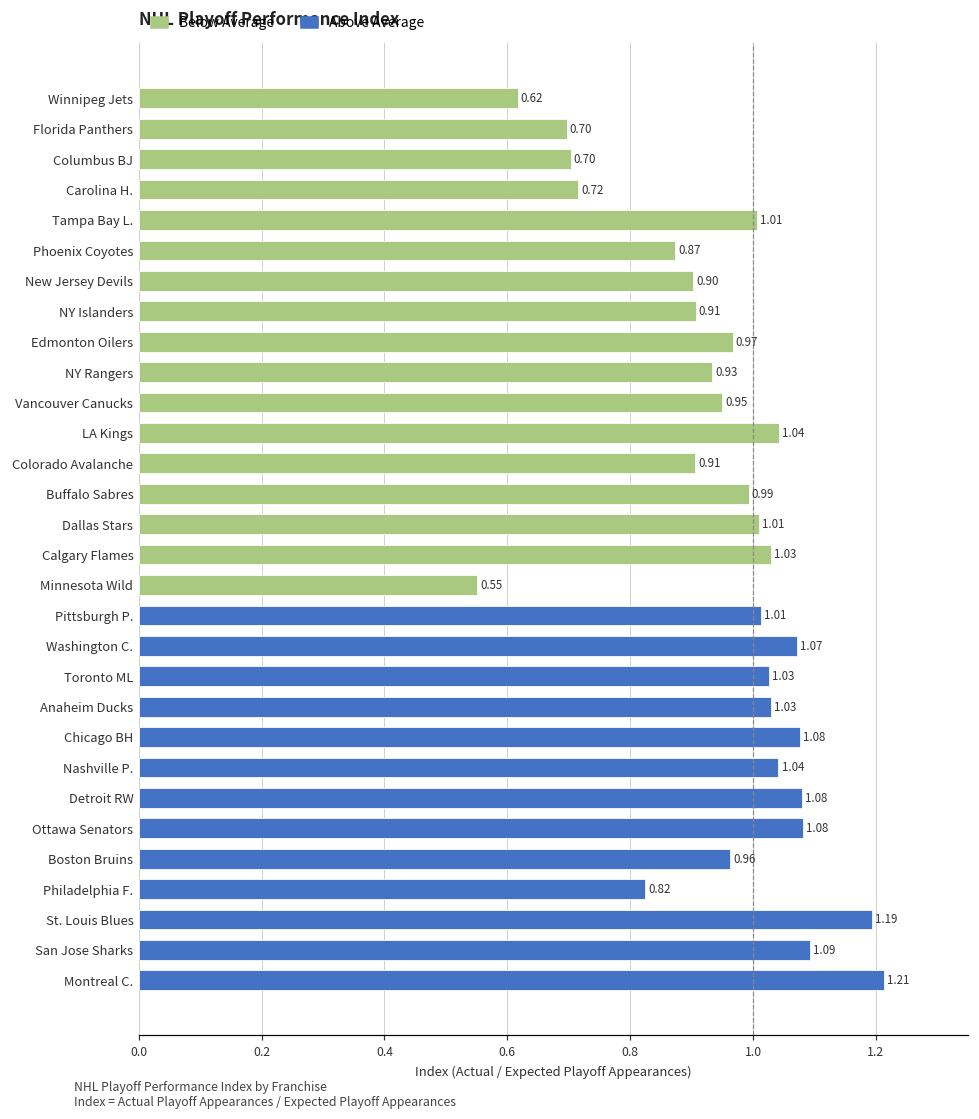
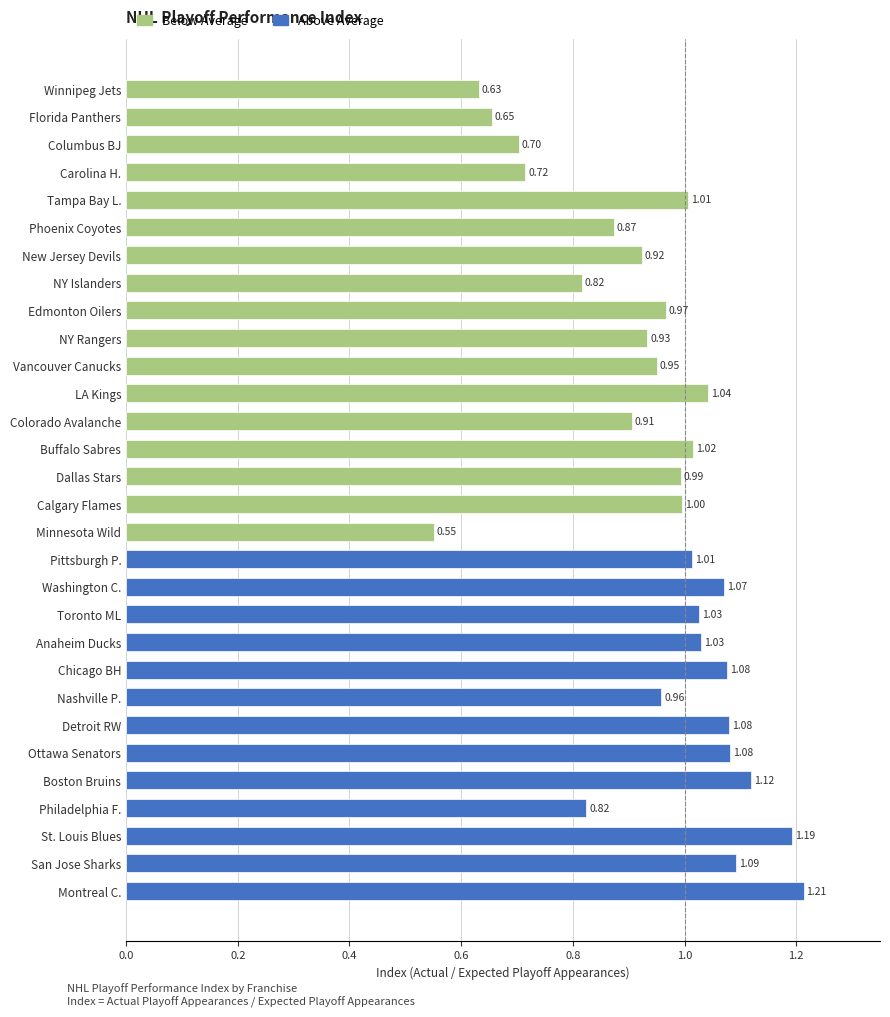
  {
-   "Winnipeg Jets": 0.62,
-   "Florida Panthers": 0.70,
+   "Winnipeg Jets": 0.63,
+   "Florida Panthers": 0.65,
    "Columbus BJ": 0.70,
    "Carolina H.": 0.72,
    "Tampa Bay L.": 1.01,
    "Phoenix Coyotes": 0.87,
-   "New Jersey Devils": 0.90,
-   "NY Islanders": 0.91,
+   "New Jersey Devils": 0.92,
+   "NY Islanders": 0.82,
    "Edmonton Oilers": 0.97,
    "NY Rangers": 0.93,
    "Vancouver Canucks": 0.95,
    "LA Kings": 1.04,
    "Colorado Avalanche": 0.91,
-   "Buffalo Sabres": 0.99,
-   "Dallas Stars": 1.01,
-   "Calgary Flames": 1.03,
+   "Buffalo Sabres": 1.02,
+   "Dallas Stars": 0.99,
+   "Calgary Flames": 1.00,
    "Minnesota Wild": 0.55,
    "Pittsburgh P.": 1.01,
    "Washington C.": 1.07,
    "Toronto ML": 1.03,
    "Anaheim Ducks": 1.03,
    "Chicago BH": 1.08,
-   "Nashville P.": 1.04,
+   "Nashville P.": 0.96,
    "Detroit RW": 1.08,
    "Ottawa Senators": 1.08,
-   "Boston Bruins": 0.96,
+   "Boston Bruins": 1.12,
    "Philadelphia F.": 0.82,
    "St. Louis Blues": 1.19,
    "San Jose Sharks": 1.09,
    "Montreal C.": 1.21
  }
